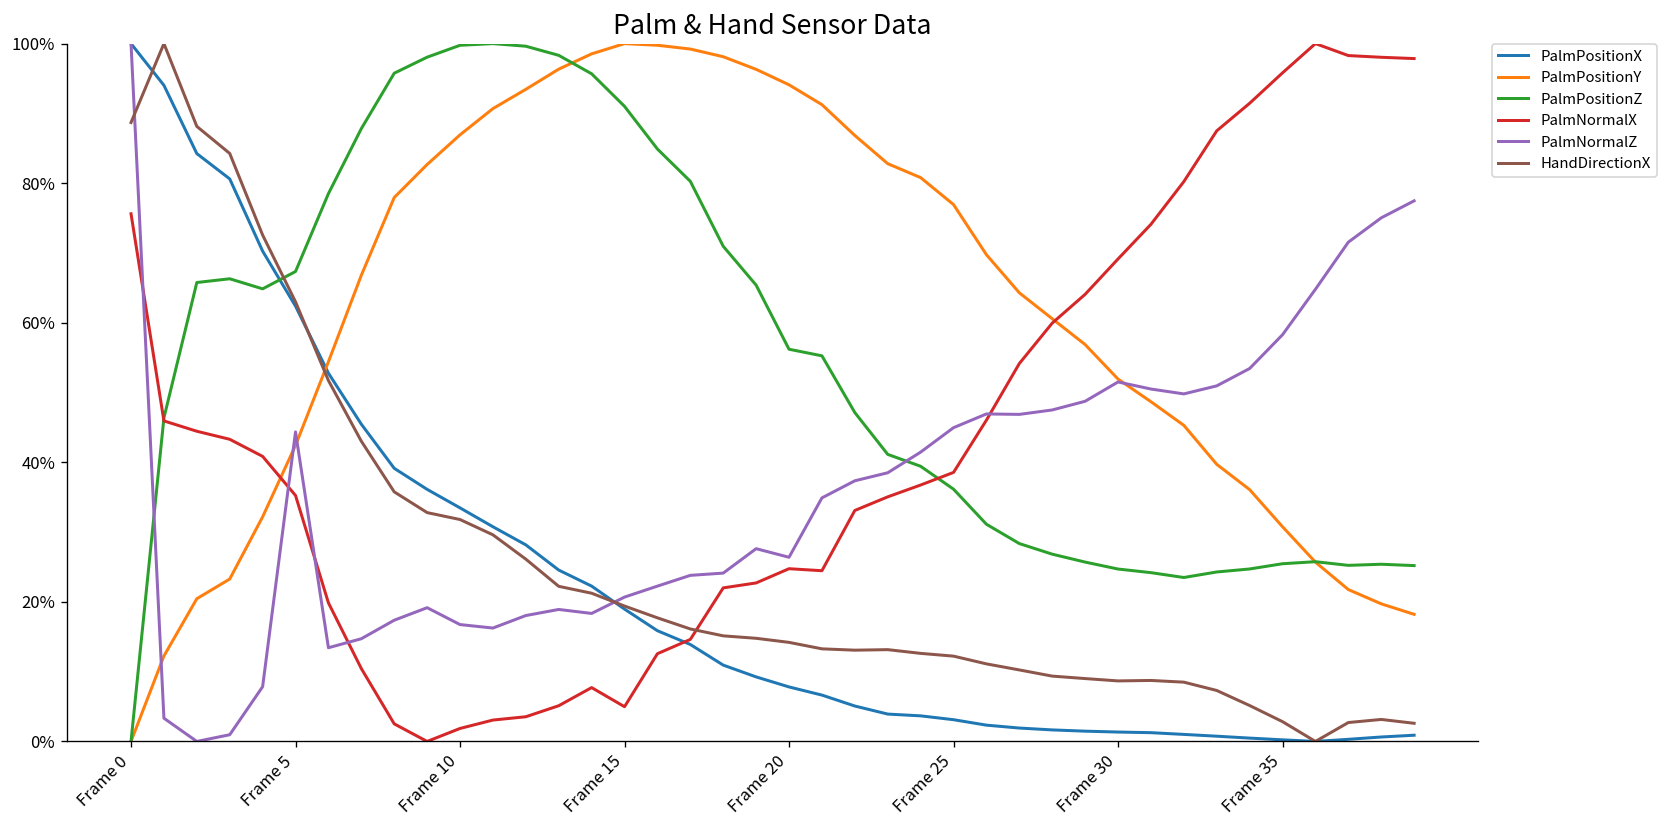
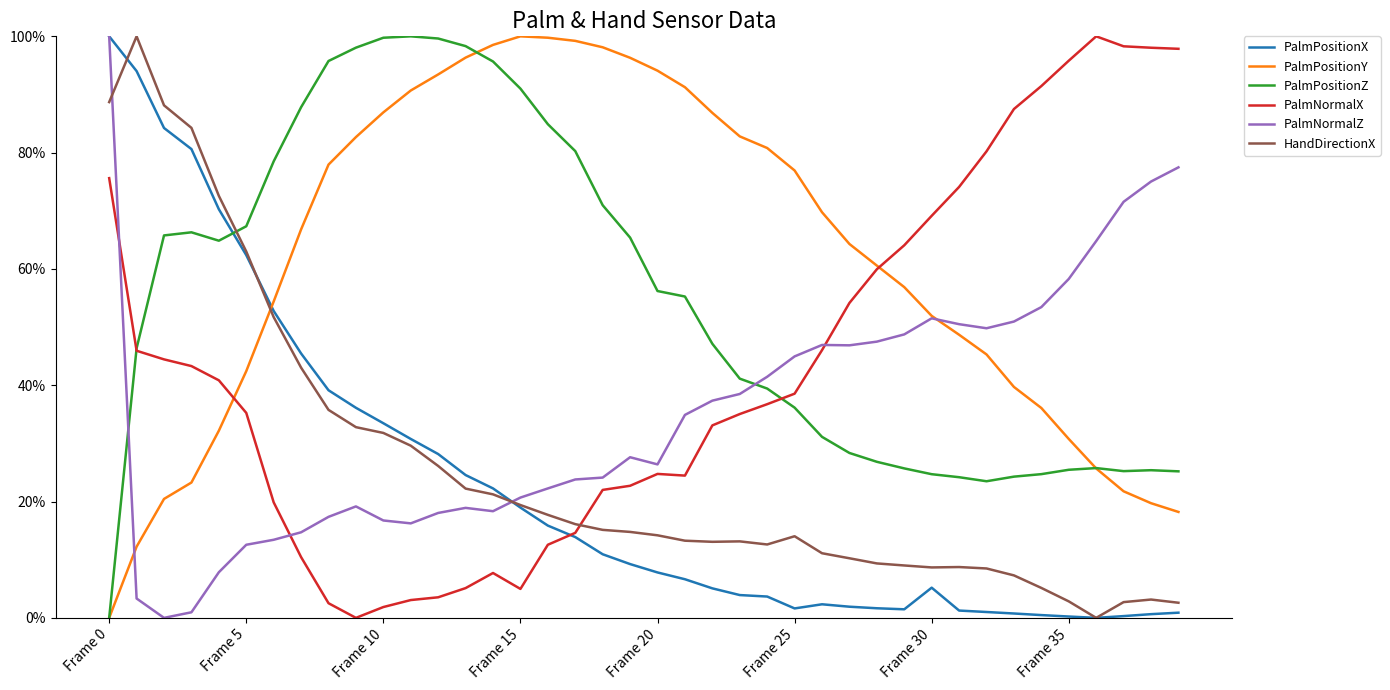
  {
    "PalmPositionX": {
      "Frame 5": "62%",
      "Frame 10": "33%",
      "Frame 15": "19%",
      "Frame 20": "8%",
-     "Frame 25": "3%",
-     "Frame 30": "1%",
+     "Frame 25": "2%",
+     "Frame 30": "5%",
      "Frame 35": "0%"
    },
    "PalmPositionY": {
      "Frame 5": "42%",
      "Frame 10": "87%",
      "Frame 15": "100%",
      "Frame 20": "94%",
      "Frame 25": "77%",
      "Frame 35": "31%"
    },
    "PalmPositionZ": {
      "Frame 5": "67%",
      "Frame 10": "100%",
      "Frame 15": "91%",
      "Frame 20": "56%",
      "Frame 25": "36%",
      "Frame 30": "25%",
      "Frame 35": "25%"
    },
    "PalmNormalX": {
      "Frame 0": "76%",
      "Frame 5": "35%",
      "Frame 10": "2%",
      "Frame 15": "5%",
      "Frame 20": "25%",
      "Frame 25": "39%",
      "Frame 30": "69%",
      "Frame 35": "96%"
    },
    "PalmNormalZ": {
-     "Frame 5": "44%",
+     "Frame 5": "13%",
      "Frame 10": "17%",
      "Frame 15": "21%",
      "Frame 20": "26%",
      "Frame 25": "45%",
      "Frame 35": "58%"
    },
    "HandDirectionX": {
      "Frame 0": "89%",
      "Frame 5": "63%",
      "Frame 10": "32%",
      "Frame 15": "19%",
      "Frame 20": "14%",
-     "Frame 25": "12%",
+     "Frame 25": "14%",
      "Frame 30": "9%",
      "Frame 35": "3%"
    }
  }
